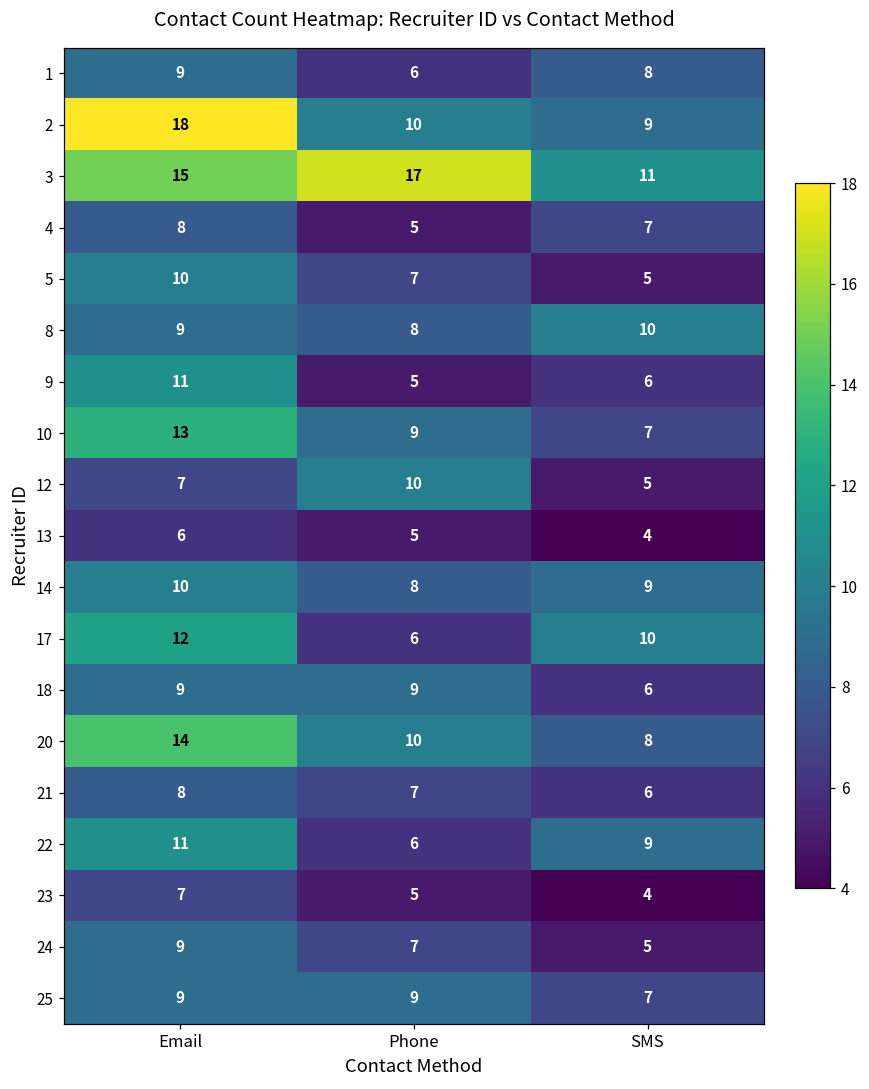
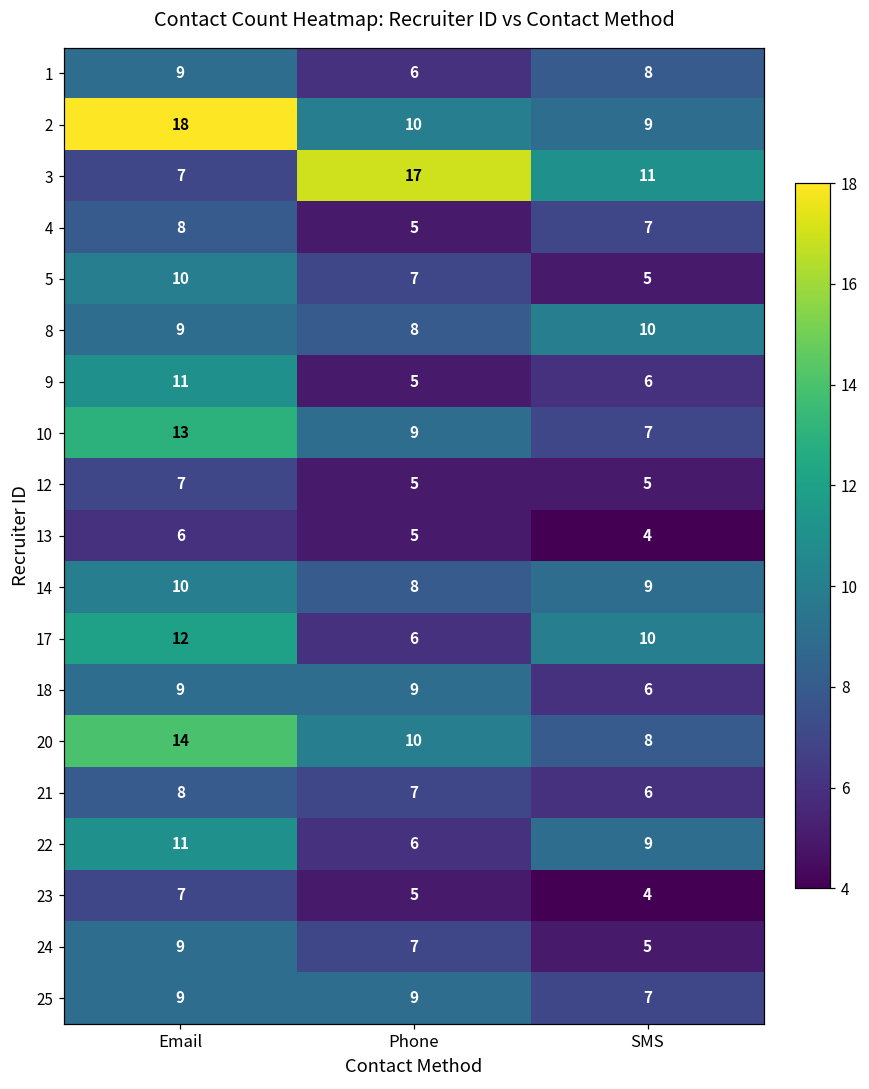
  {
    "1": {
      "Email": 9,
      "Phone": 6,
      "SMS": 8
    },
    "2": {
      "Email": 18,
      "Phone": 10,
      "SMS": 9
    },
    "3": {
-     "Email": 15,
+     "Email": 7,
      "Phone": 17,
      "SMS": 11
    },
    "4": {
      "Email": 8,
      "Phone": 5,
      "SMS": 7
    },
    "5": {
      "Email": 10,
      "Phone": 7,
      "SMS": 5
    },
    "8": {
      "Email": 9,
      "Phone": 8,
      "SMS": 10
    },
    "9": {
      "Email": 11,
      "Phone": 5,
      "SMS": 6
    },
    "10": {
      "Email": 13,
      "Phone": 9,
      "SMS": 7
    },
    "12": {
      "Email": 7,
-     "Phone": 10,
+     "Phone": 5,
      "SMS": 5
    },
    "13": {
      "Email": 6,
      "Phone": 5,
      "SMS": 4
    },
    "14": {
      "Email": 10,
      "Phone": 8,
      "SMS": 9
    },
    "17": {
      "Email": 12,
      "Phone": 6,
      "SMS": 10
    },
    "18": {
      "Email": 9,
      "Phone": 9,
      "SMS": 6
    },
    "20": {
      "Email": 14,
      "Phone": 10,
      "SMS": 8
    },
    "21": {
      "Email": 8,
      "Phone": 7,
      "SMS": 6
    },
    "22": {
      "Email": 11,
      "Phone": 6,
      "SMS": 9
    },
    "23": {
      "Email": 7,
      "Phone": 5,
      "SMS": 4
    },
    "24": {
      "Email": 9,
      "Phone": 7,
      "SMS": 5
    },
    "25": {
      "Email": 9,
      "Phone": 9,
      "SMS": 7
    }
  }
